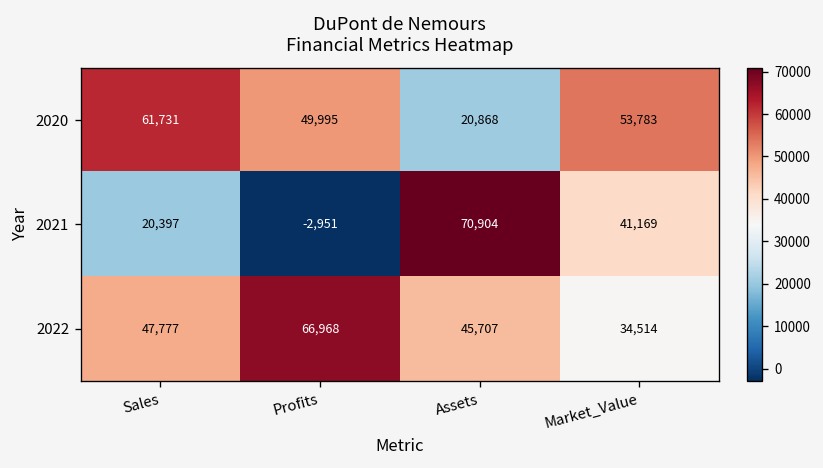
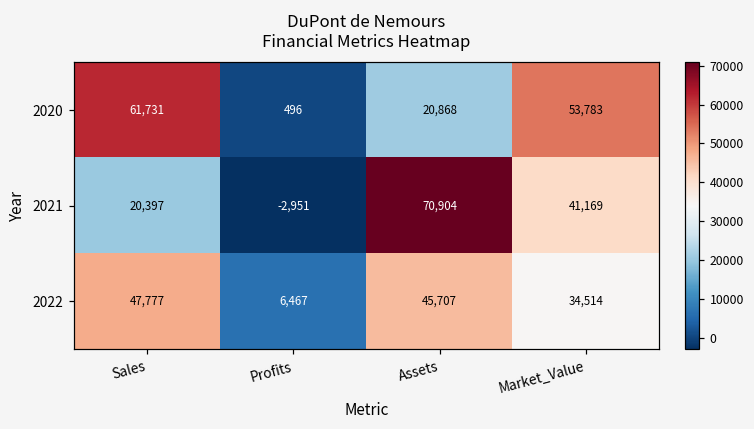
  {
    "2020": {
      "Sales": "61,731",
-     "Profits": "49,995",
+     "Profits": "496",
      "Assets": "20,868",
      "Market_Value": "53,783"
    },
    "2021": {
      "Sales": "20,397",
      "Profits": "-2,951",
      "Assets": "70,904",
      "Market_Value": "41,169"
    },
    "2022": {
      "Sales": "47,777",
-     "Profits": "66,968",
+     "Profits": "6,467",
      "Assets": "45,707",
      "Market_Value": "34,514"
    }
  }
